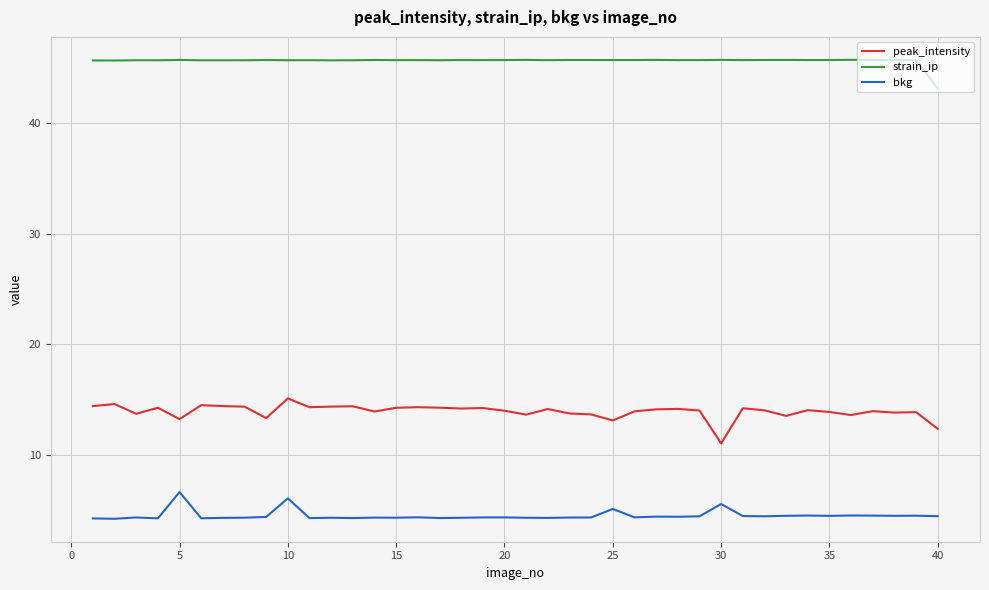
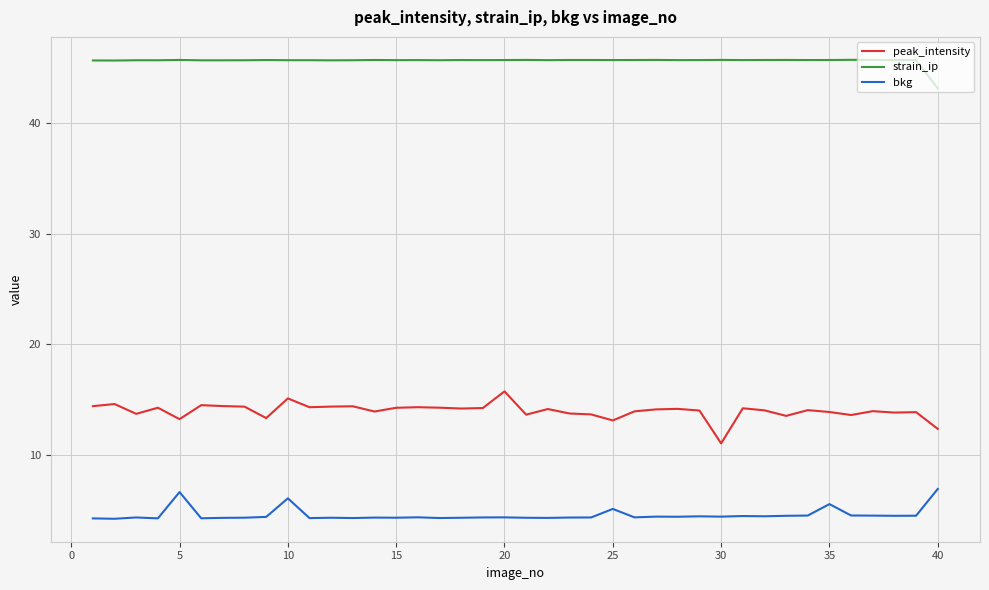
  {
    "peak_intensity": {
      "5": 13.3,
      "10": 15.1,
      "15": 14.3,
-     "20": 14.0,
+     "20": 15.8,
      "25": 13.1,
      "30": 11.1,
      "35": 13.9,
      "40": 12.4
    },
    "strain_ip": {
      "5": 45.7,
      "10": 45.6,
      "15": 45.6,
      "20": 45.6,
      "25": 45.6,
      "30": 45.7,
      "35": 45.7
    },
    "bkg": {
      "5": 6.7,
      "10": 6.1,
      "15": 4.4,
      "20": 4.4,
      "25": 5.2,
-     "30": 5.6,
-     "35": 4.5,
-     "40": 4.5
+     "30": 4.5,
+     "35": 5.6,
+     "40": 7.0
    }
  }
